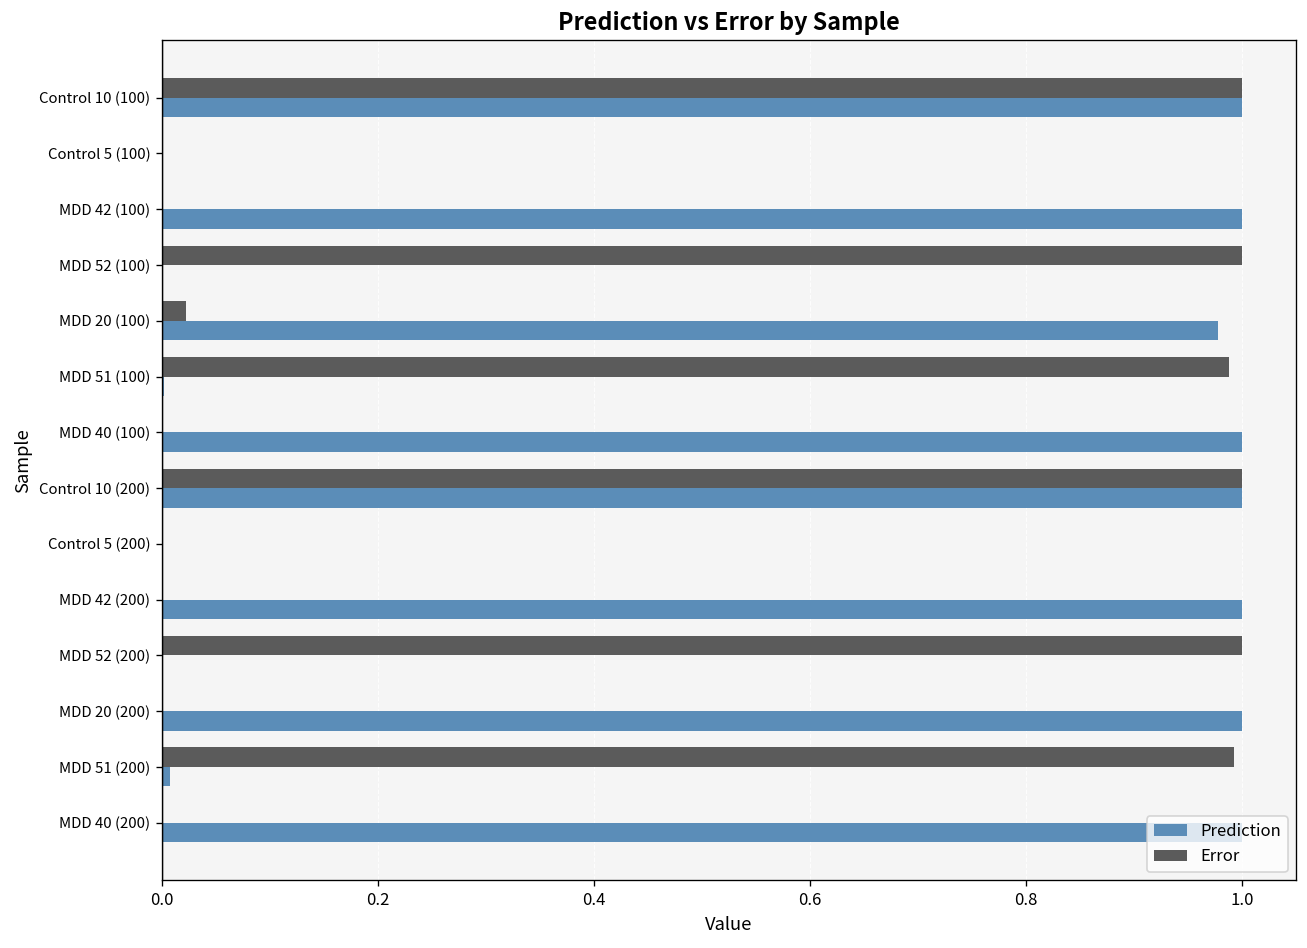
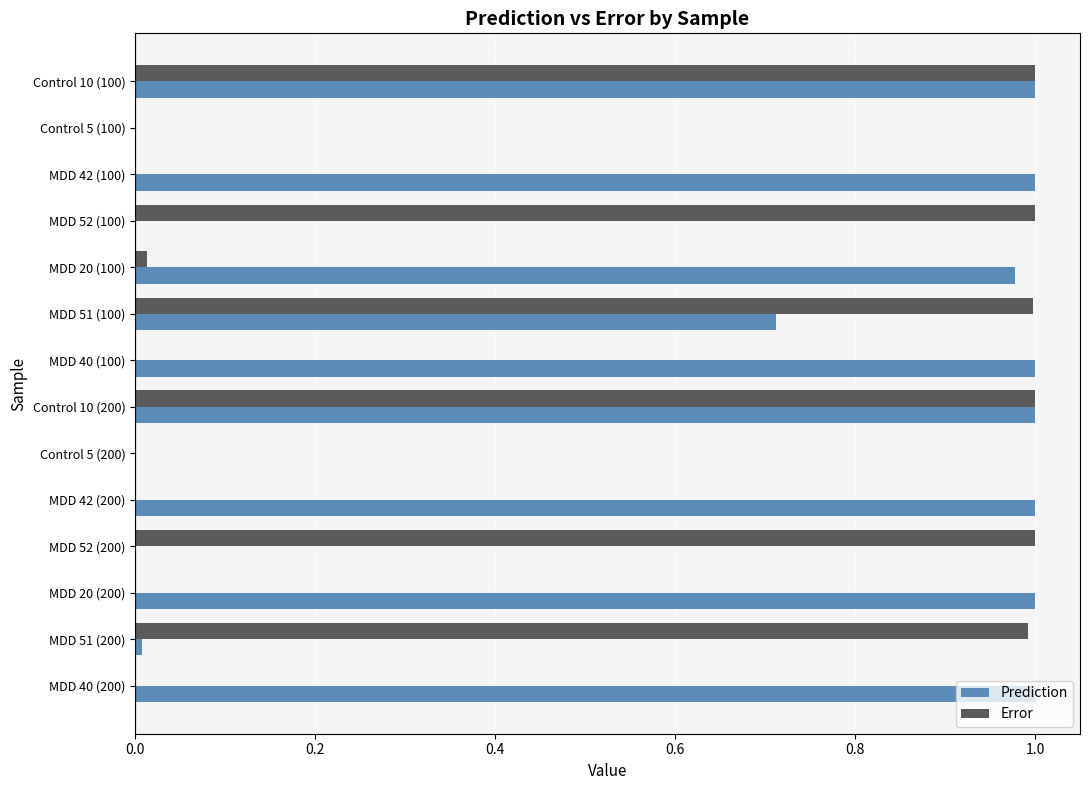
  {
    "Prediction": {
      "Control 10 (100)": 1.00,
      "MDD 42 (100)": 1.00,
      "MDD 20 (100)": 0.98,
-     "MDD 51 (100)": 0.00,
+     "MDD 51 (100)": 0.71,
      "MDD 40 (100)": 1.00,
      "Control 10 (200)": 1.00,
      "MDD 42 (200)": 1.00,
      "MDD 20 (200)": 1.00,
      "MDD 51 (200)": 0.01
    },
    "Error": {
      "Control 10 (100)": 1.00,
      "MDD 42 (100)": 0.00,
      "MDD 52 (100)": 1.00,
-     "MDD 20 (100)": 0.02,
-     "MDD 51 (100)": 0.99,
+     "MDD 20 (100)": 0.01,
+     "MDD 51 (100)": 1.00,
      "Control 10 (200)": 1.00,
      "MDD 42 (200)": 0.00,
      "MDD 52 (200)": 1.00,
      "MDD 51 (200)": 0.99,
      "MDD 40 (200)": 0.00
    }
  }
